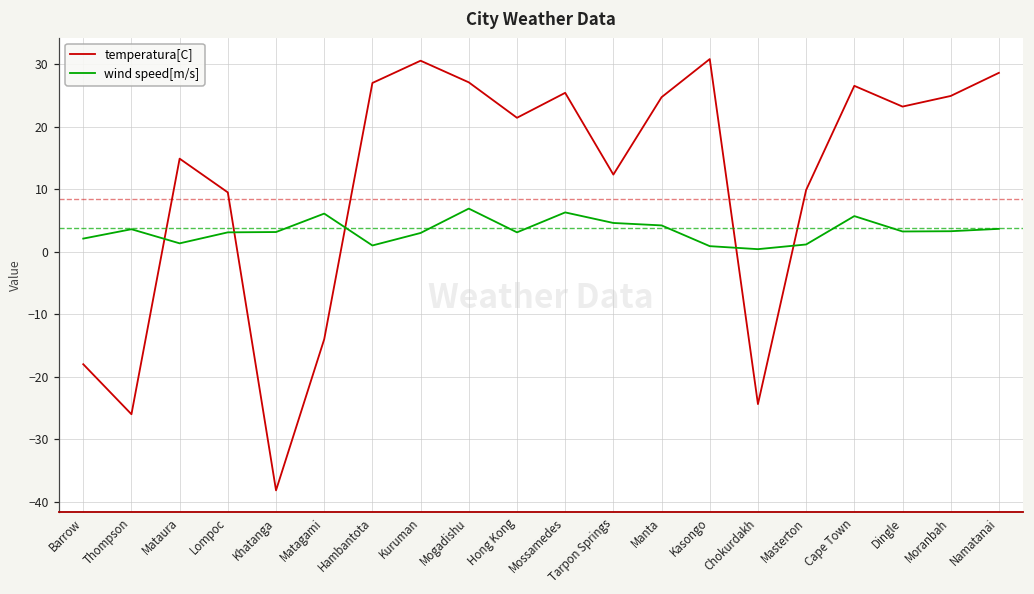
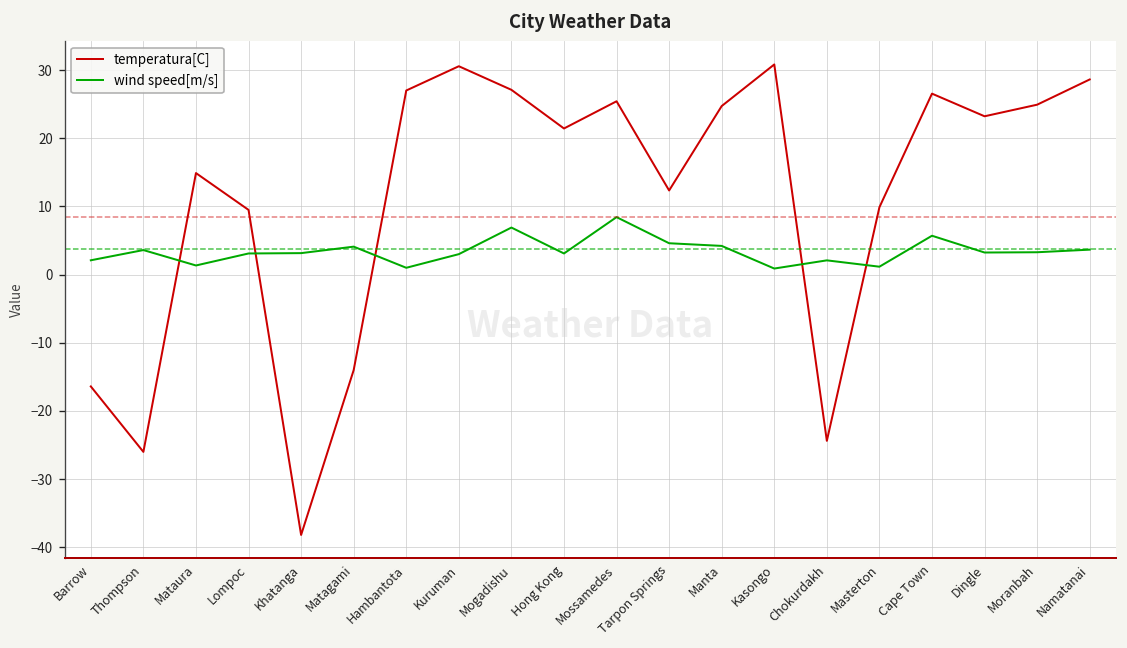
  {
    "temperatura[C]": {
-     "Barrow": -18,
+     "Barrow": -16,
      "Thompson": -26,
      "Mataura": 15,
      "Lompoc": 9,
      "Khatanga": -38,
      "Matagami": -14,
      "Hambantota": 27,
      "Kuruman": 31,
      "Mogadishu": 27,
      "Hong Kong": 21,
      "Mossamedes": 25,
      "Tarpon Springs": 12,
      "Manta": 25,
      "Kasongo": 31,
      "Chokurdakh": -24,
      "Masterton": 10,
      "Cape Town": 27,
      "Dingle": 23,
      "Moranbah": 25,
      "Namatanai": 29
    },
    "wind speed[m/s]": {
      "Barrow": 2,
      "Thompson": 4,
      "Mataura": 1,
      "Lompoc": 3,
      "Khatanga": 3,
-     "Matagami": 6,
+     "Matagami": 4,
      "Hambantota": 1,
      "Kuruman": 3,
      "Mogadishu": 7,
      "Hong Kong": 3,
-     "Mossamedes": 6,
+     "Mossamedes": 8,
      "Tarpon Springs": 5,
      "Manta": 4,
      "Kasongo": 1,
-     "Chokurdakh": 0,
+     "Chokurdakh": 2,
      "Masterton": 1,
      "Cape Town": 6,
      "Dingle": 3,
      "Moranbah": 3,
      "Namatanai": 4
    }
  }
